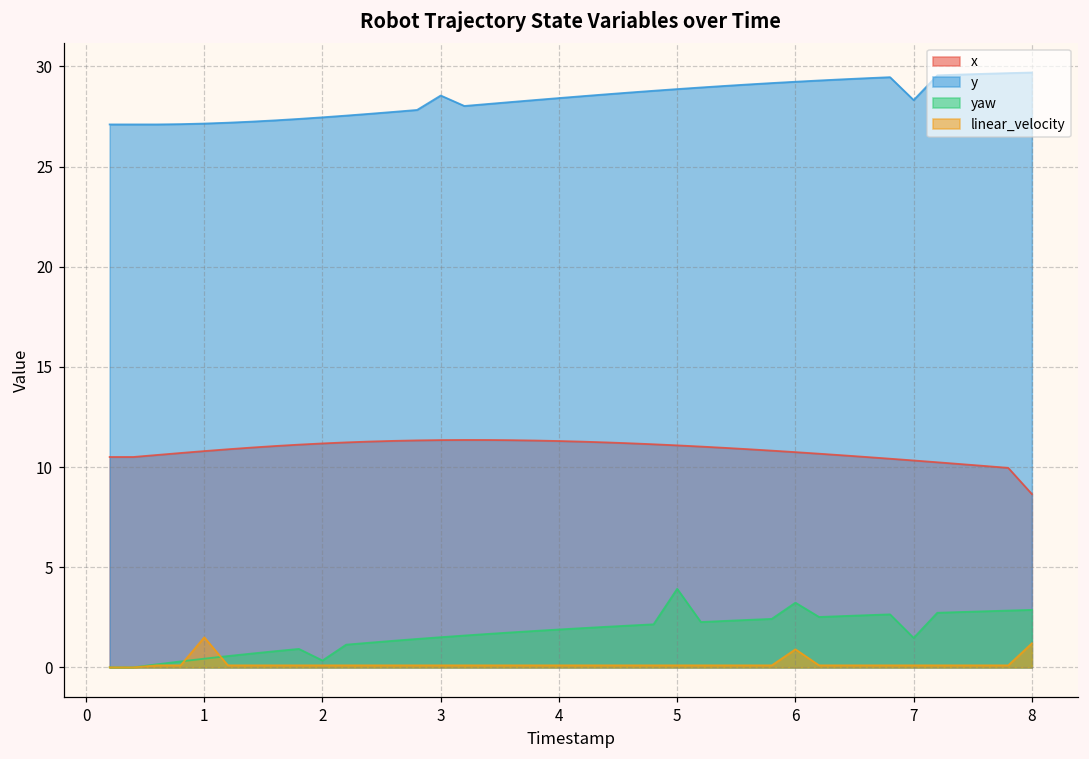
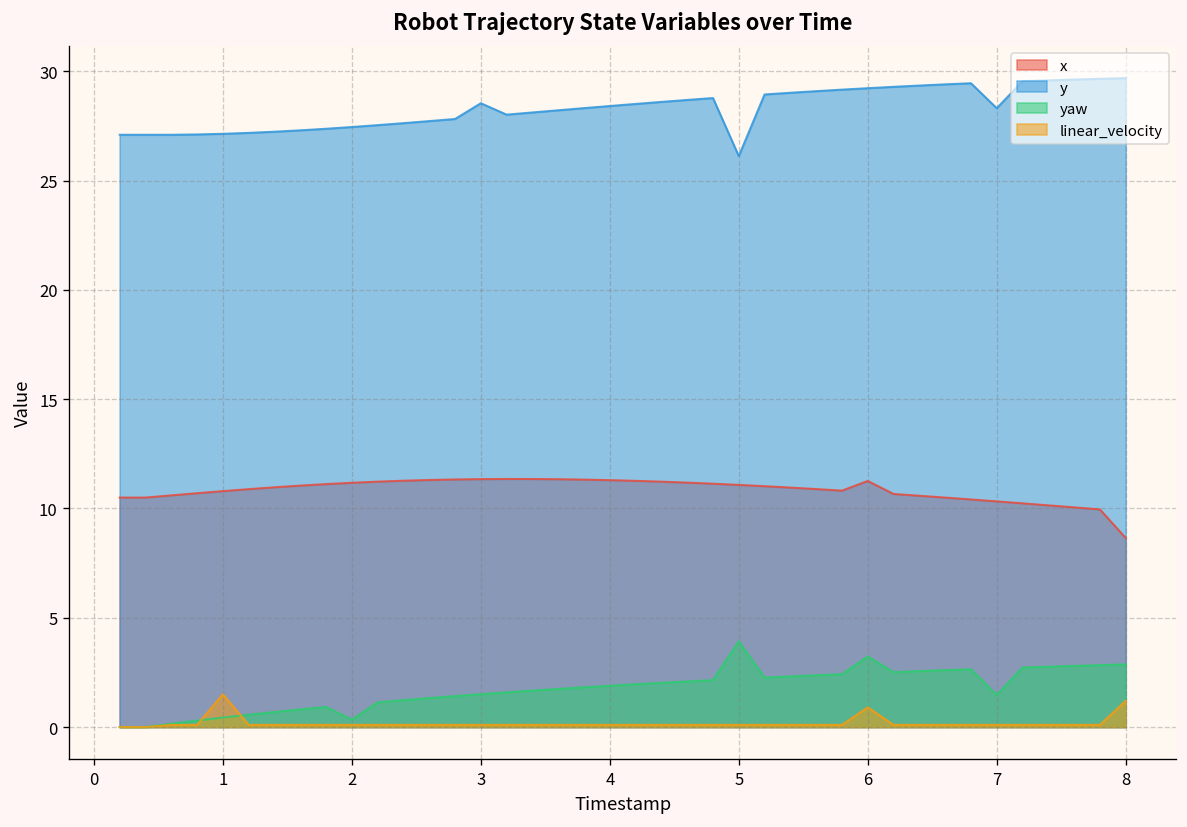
  {
    "x": {
      "1": 10.8,
      "2": 11.2,
      "3": 11.3,
      "4": 11.3,
      "5": 11.1,
-     "6": 10.7,
+     "6": 11.3,
      "7": 10.3,
      "8": 8.6
    },
    "y": {
      "1": 27.1,
      "2": 27.5,
      "3": 28.5,
      "4": 28.4,
-     "5": 28.9,
+     "5": 26.1,
      "6": 29.2,
      "7": 28.3
    },
    "yaw": {
      "1": 0.4,
      "2": 0.3,
      "3": 1.5,
      "4": 1.9,
      "5": 3.9,
      "6": 3.2,
      "7": 1.5,
      "8": 2.9
    },
    "linear_velocity": {
      "1": 1.5,
      "2": 0.1,
      "3": 0.1,
      "4": 0.1,
      "5": 0.1,
      "6": 0.9,
      "7": 0.1,
      "8": 1.2
    }
  }
